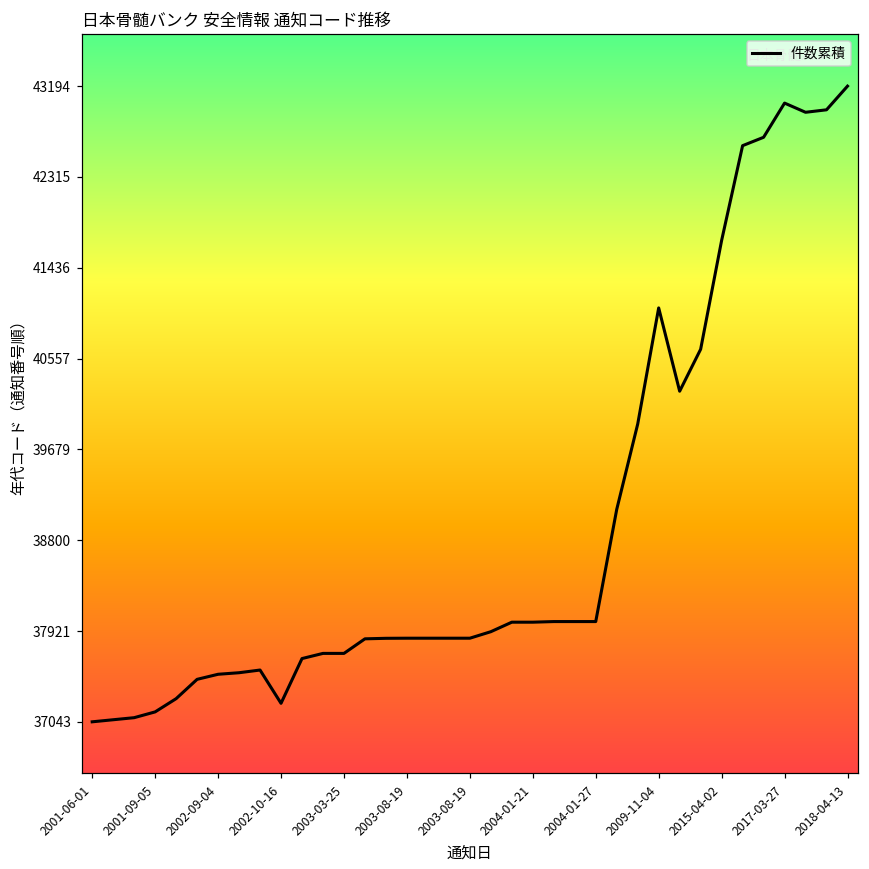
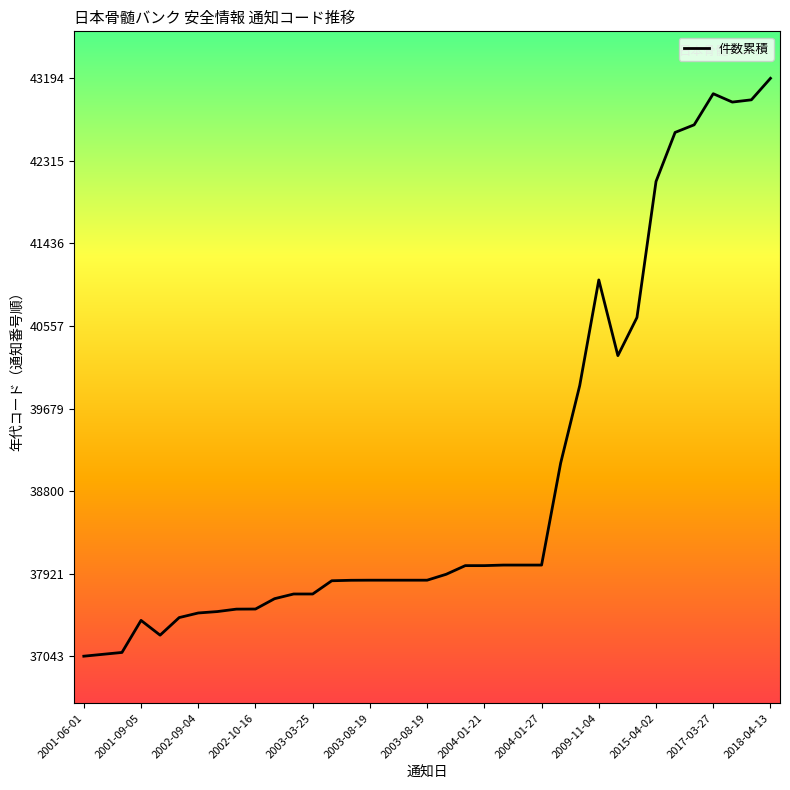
  {
    "2001-06-01": 37000,
-   "2001-09-05": 37100,
+   "2001-09-05": 37400,
    "2002-09-04": 37500,
-   "2002-10-16": 37200,
+   "2002-10-16": 37500,
    "2009-11-04": 41000,
-   "2015-04-02": 41700,
+   "2015-04-02": 42100,
    "2017-03-27": 43000,
    "2018-04-13": 43200
  }
